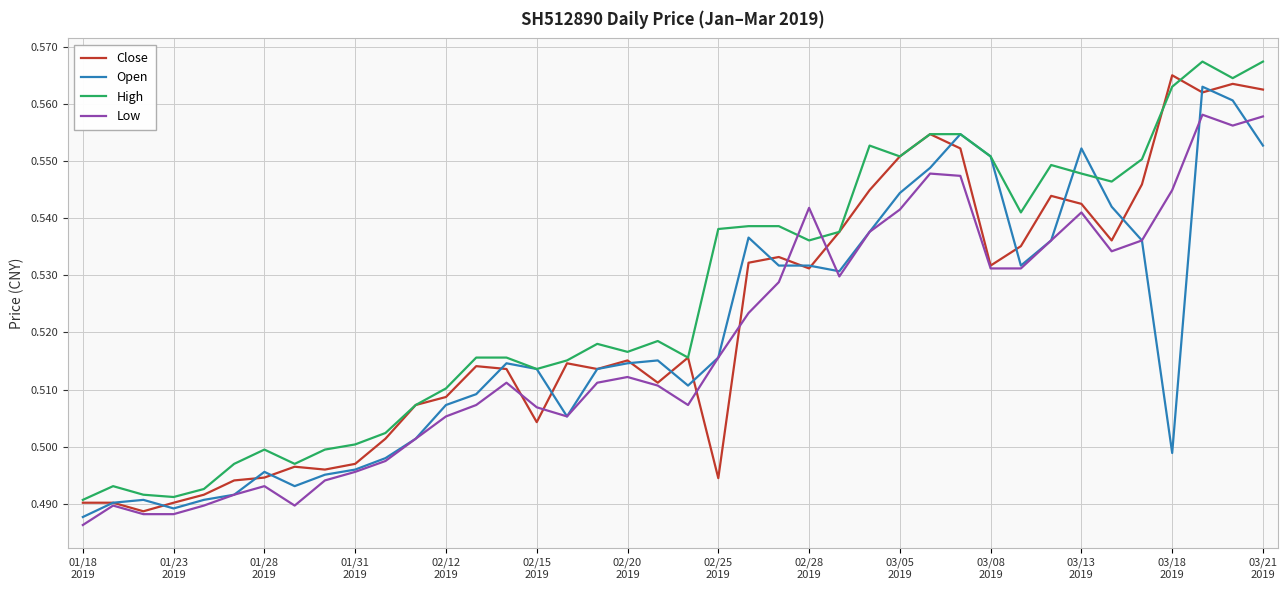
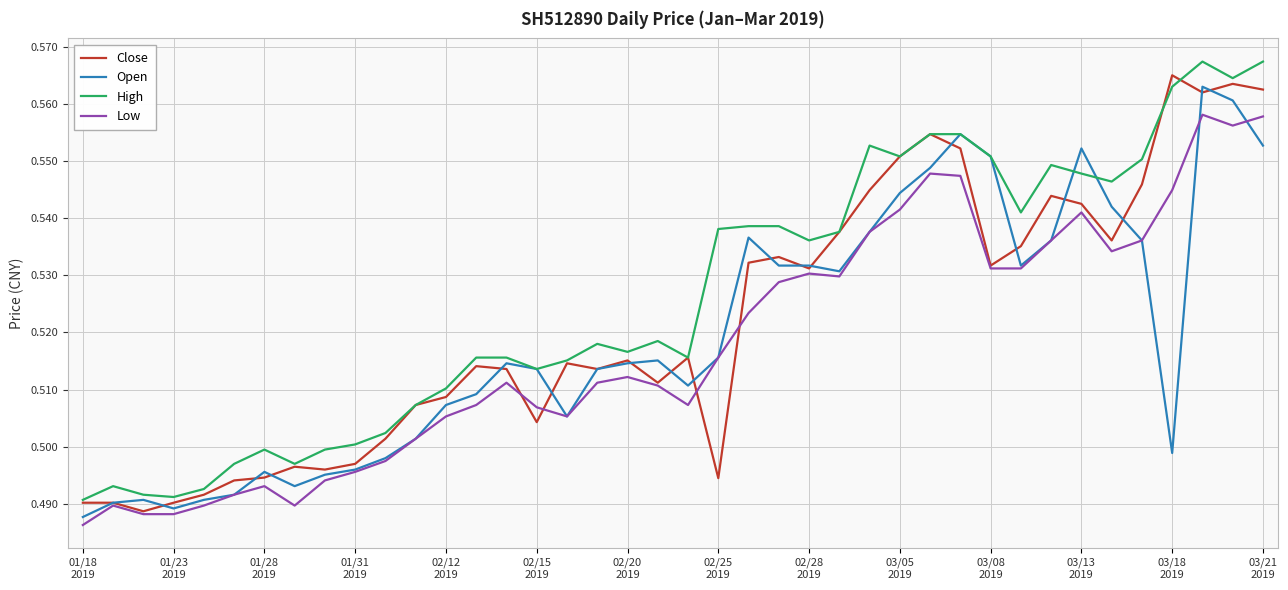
  {
    "Close": {
      "01/18 2019": 0.490,
      "01/23 2019": 0.490,
      "01/28 2019": 0.495,
      "01/31 2019": 0.497,
      "02/12 2019": 0.509,
      "02/15 2019": 0.504,
      "02/20 2019": 0.515,
      "02/25 2019": 0.495,
      "02/28 2019": 0.531,
      "03/08 2019": 0.532,
      "03/13 2019": 0.543,
      "03/18 2019": 0.565,
      "03/21 2019": 0.563
    },
    "Open": {
      "01/18 2019": 0.488,
      "01/23 2019": 0.489,
      "01/28 2019": 0.496,
      "02/12 2019": 0.507,
      "02/20 2019": 0.515,
      "02/28 2019": 0.532,
      "03/05 2019": 0.544,
      "03/13 2019": 0.552,
      "03/18 2019": 0.499,
      "03/21 2019": 0.553
    },
    "High": {
      "01/18 2019": 0.491,
      "01/23 2019": 0.491,
      "01/28 2019": 0.500,
      "01/31 2019": 0.500,
      "02/12 2019": 0.510,
      "02/20 2019": 0.517,
      "02/25 2019": 0.538,
      "02/28 2019": 0.536,
      "03/13 2019": 0.548,
      "03/18 2019": 0.563,
      "03/21 2019": 0.567
    },
    "Low": {
      "01/18 2019": 0.486,
      "01/23 2019": 0.488,
      "01/28 2019": 0.493,
      "02/12 2019": 0.505,
      "02/15 2019": 0.507,
      "02/20 2019": 0.512,
-     "02/28 2019": 0.542,
+     "02/28 2019": 0.530,
      "03/05 2019": 0.542,
      "03/08 2019": 0.531,
      "03/13 2019": 0.541,
      "03/18 2019": 0.545,
      "03/21 2019": 0.558
    }
  }
